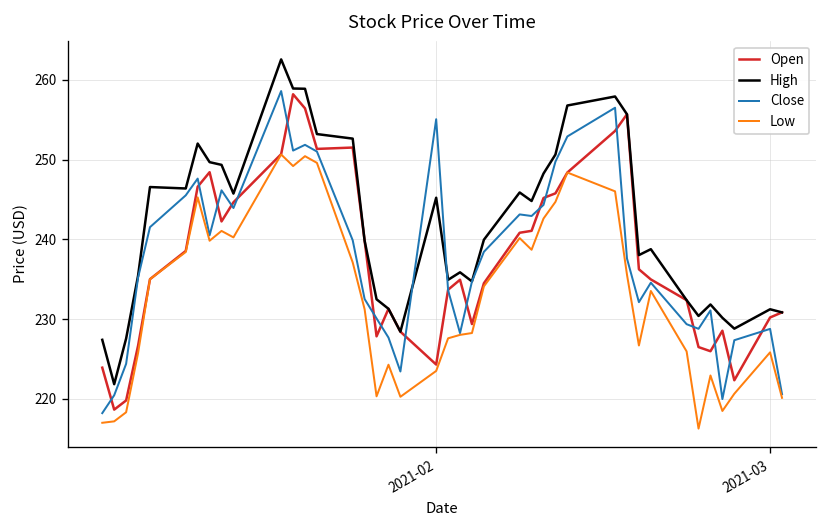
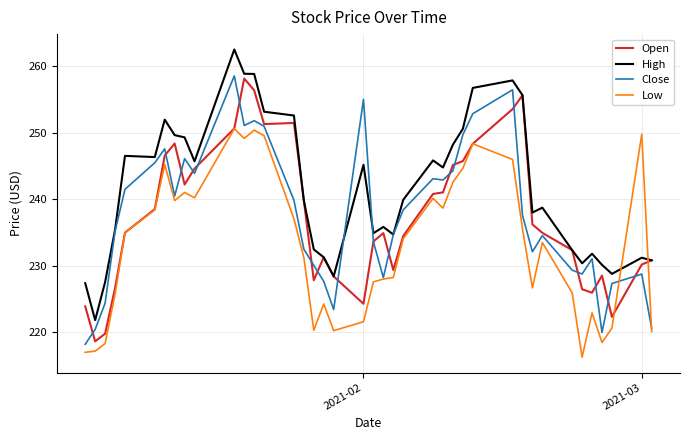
  {
    "Open": {
      "2021-02": 224,
      "2021-03": 230
    },
    "High": {
      "2021-02": 245,
      "2021-03": 231
    },
    "Close": {
      "2021-02": 255,
      "2021-03": 229
    },
    "Low": {
-     "2021-02": 224,
-     "2021-03": 226
+     "2021-02": 222,
+     "2021-03": 250
    }
  }
